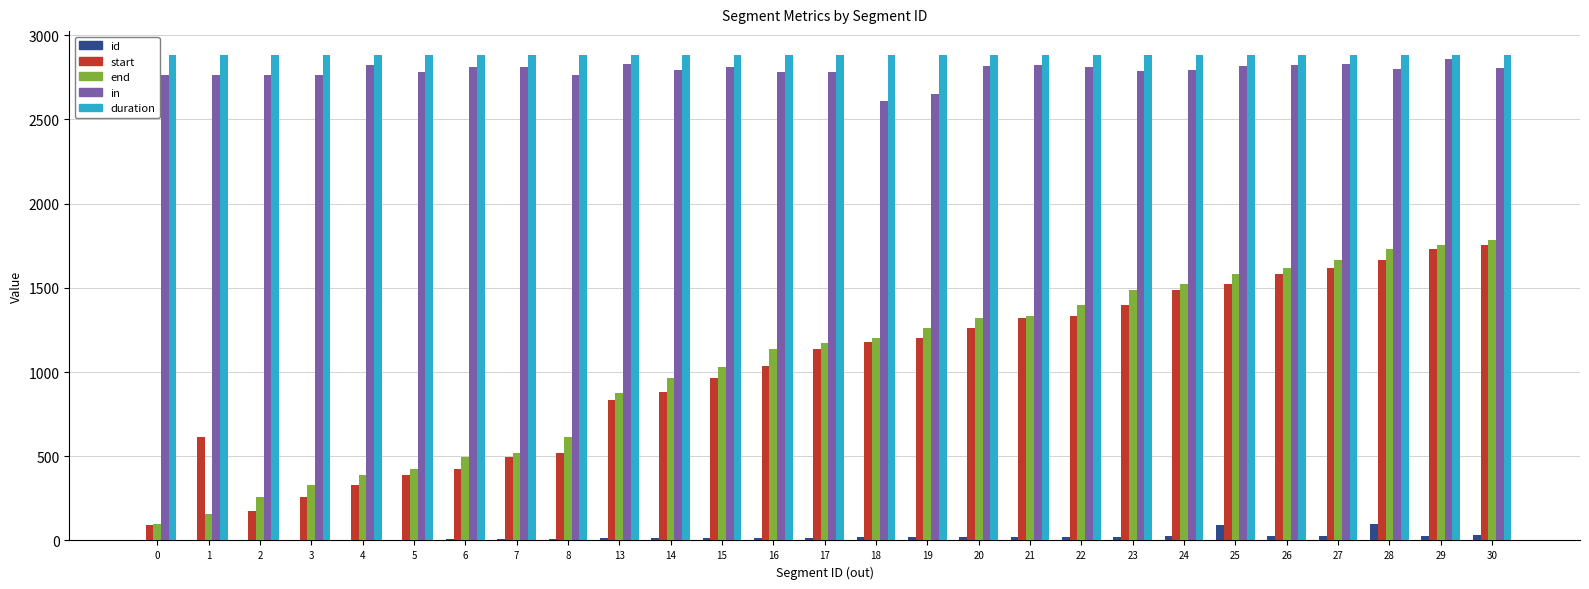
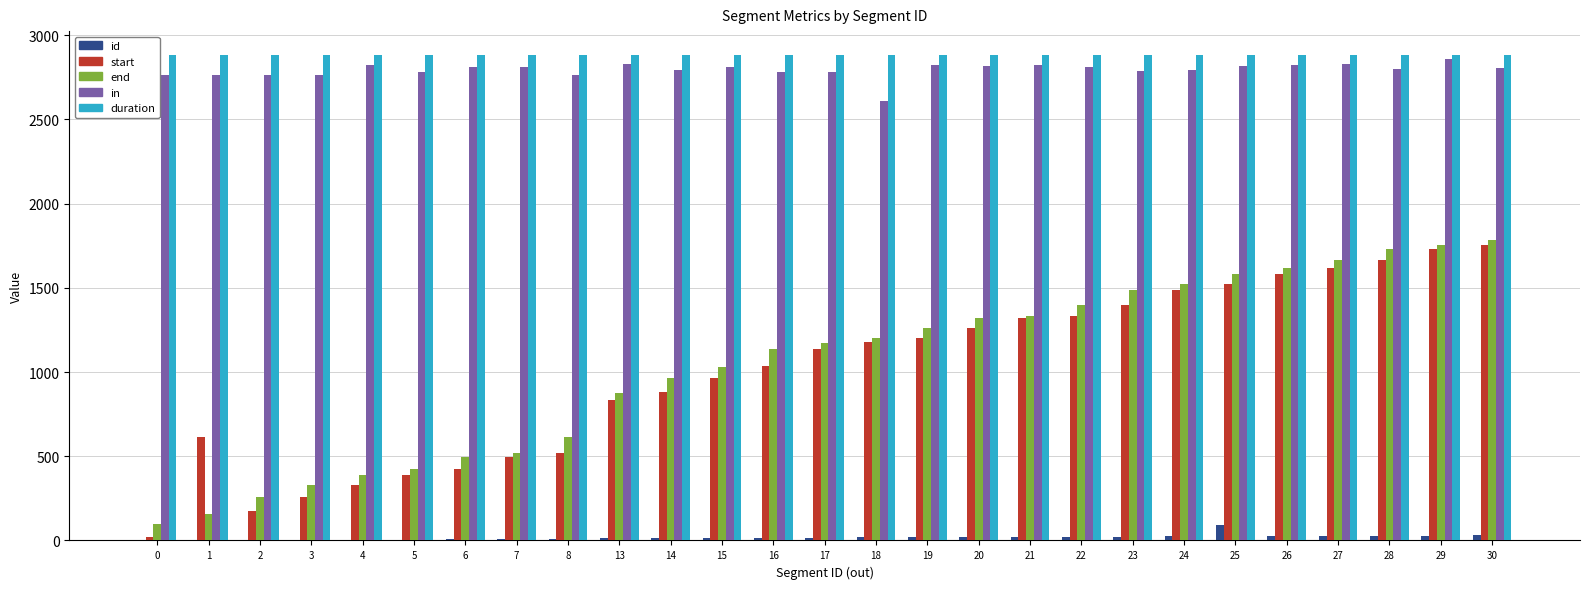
  {
    "id": {
      "0": 0,
      "15": 20,
      "16": 20,
      "17": 20,
      "18": 20,
      "19": 20,
      "20": 20,
      "21": 20,
      "22": 20,
      "23": 20,
      "24": 20,
      "25": 90,
      "26": 30,
      "27": 30,
-     "28": 100,
+     "28": 30,
      "29": 30,
      "30": 30
    },
    "start": {
-     "0": 90,
+     "0": 20,
      "1": 610,
      "2": 180,
      "3": 260,
      "4": 330,
      "5": 390,
      "6": 420,
      "7": 500,
      "8": 520,
      "13": 840,
      "14": 880,
      "15": 960,
      "16": 1030,
      "17": 1140,
      "18": 1180,
      "19": 1200,
      "20": 1260,
      "21": 1320,
      "22": 1330,
      "23": 1400,
      "24": 1490,
      "25": 1520,
      "26": 1580,
      "27": 1620,
      "28": 1670,
      "29": 1730,
      "30": 1750
    },
    "end": {
      "0": 100,
      "1": 160,
      "2": 260,
      "3": 330,
      "4": 390,
      "5": 420,
      "6": 500,
      "7": 520,
      "8": 620,
      "13": 880,
      "14": 960,
      "15": 1030,
      "16": 1140,
      "17": 1170,
      "18": 1200,
      "19": 1260,
      "20": 1320,
      "21": 1330,
      "22": 1400,
      "23": 1490,
      "24": 1520,
      "25": 1580,
      "26": 1620,
      "27": 1670,
      "28": 1730,
      "29": 1750,
      "30": 1780
    },
    "in": {
      "0": 2760,
      "1": 2760,
      "2": 2770,
      "3": 2760,
      "4": 2820,
      "5": 2780,
      "6": 2810,
      "7": 2810,
      "8": 2770,
      "13": 2830,
      "14": 2790,
      "15": 2810,
      "16": 2780,
      "17": 2780,
      "18": 2610,
-     "19": 2650,
+     "19": 2820,
      "20": 2820,
      "21": 2820,
      "22": 2810,
      "23": 2790,
      "24": 2790,
      "25": 2820,
      "26": 2820,
      "27": 2830,
      "28": 2800,
      "29": 2860,
      "30": 2810
    },
    "duration": {
      "0": 2880,
      "1": 2880,
      "2": 2880,
      "3": 2880,
      "4": 2880,
      "5": 2880,
      "6": 2880,
      "7": 2880,
      "8": 2880,
      "13": 2880,
      "14": 2880,
      "15": 2880,
      "16": 2880,
      "17": 2880,
      "18": 2880,
      "19": 2880,
      "20": 2880,
      "21": 2880,
      "22": 2880,
      "23": 2880,
      "24": 2880,
      "25": 2880,
      "26": 2880,
      "27": 2880,
      "28": 2880,
      "29": 2880,
      "30": 2880
    }
  }
